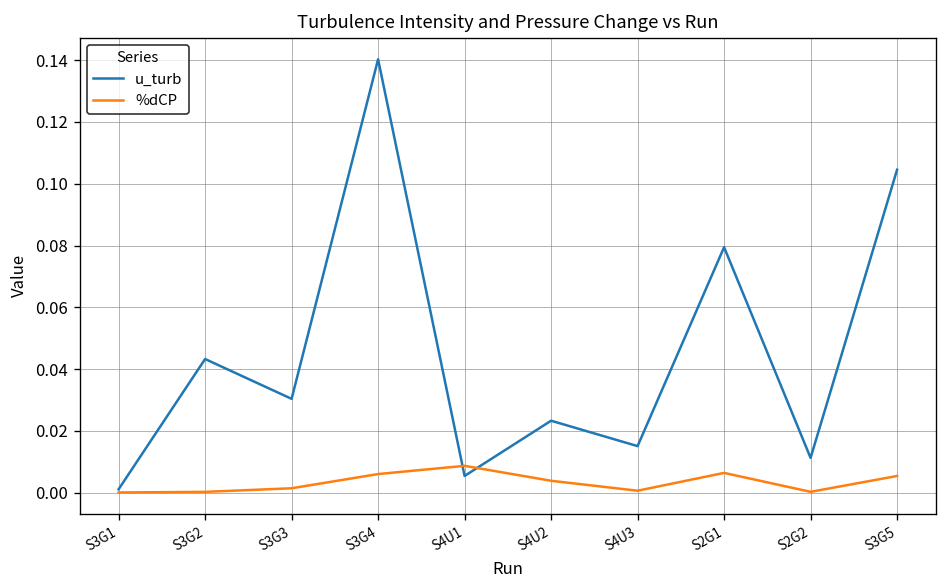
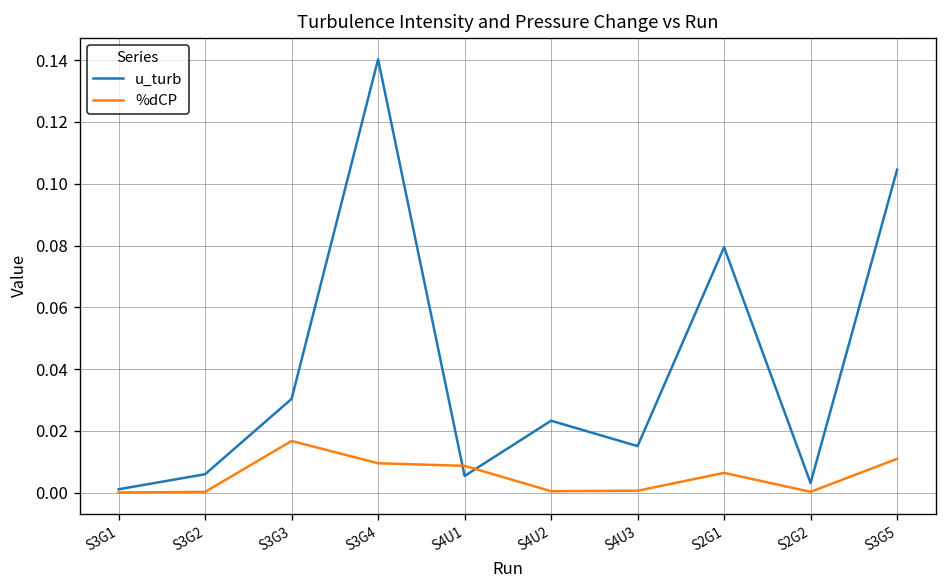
  {
    "u_turb": {
      "S3G1": 0.001,
-     "S3G2": 0.043,
+     "S3G2": 0.006,
      "S3G3": 0.030,
      "S3G4": 0.140,
      "S4U1": 0.005,
      "S4U2": 0.023,
      "S4U3": 0.015,
      "S2G1": 0.079,
-     "S2G2": 0.011,
+     "S2G2": 0.003,
      "S3G5": 0.105
    },
    "%dCP": {
      "S3G1": 0.000,
      "S3G2": 0.000,
-     "S3G3": 0.001,
-     "S3G4": 0.006,
+     "S3G3": 0.017,
+     "S3G4": 0.010,
      "S4U1": 0.009,
-     "S4U2": 0.004,
+     "S4U2": 0.000,
      "S4U3": 0.001,
      "S2G1": 0.006,
      "S2G2": 0.000,
-     "S3G5": 0.005
+     "S3G5": 0.011
    }
  }
